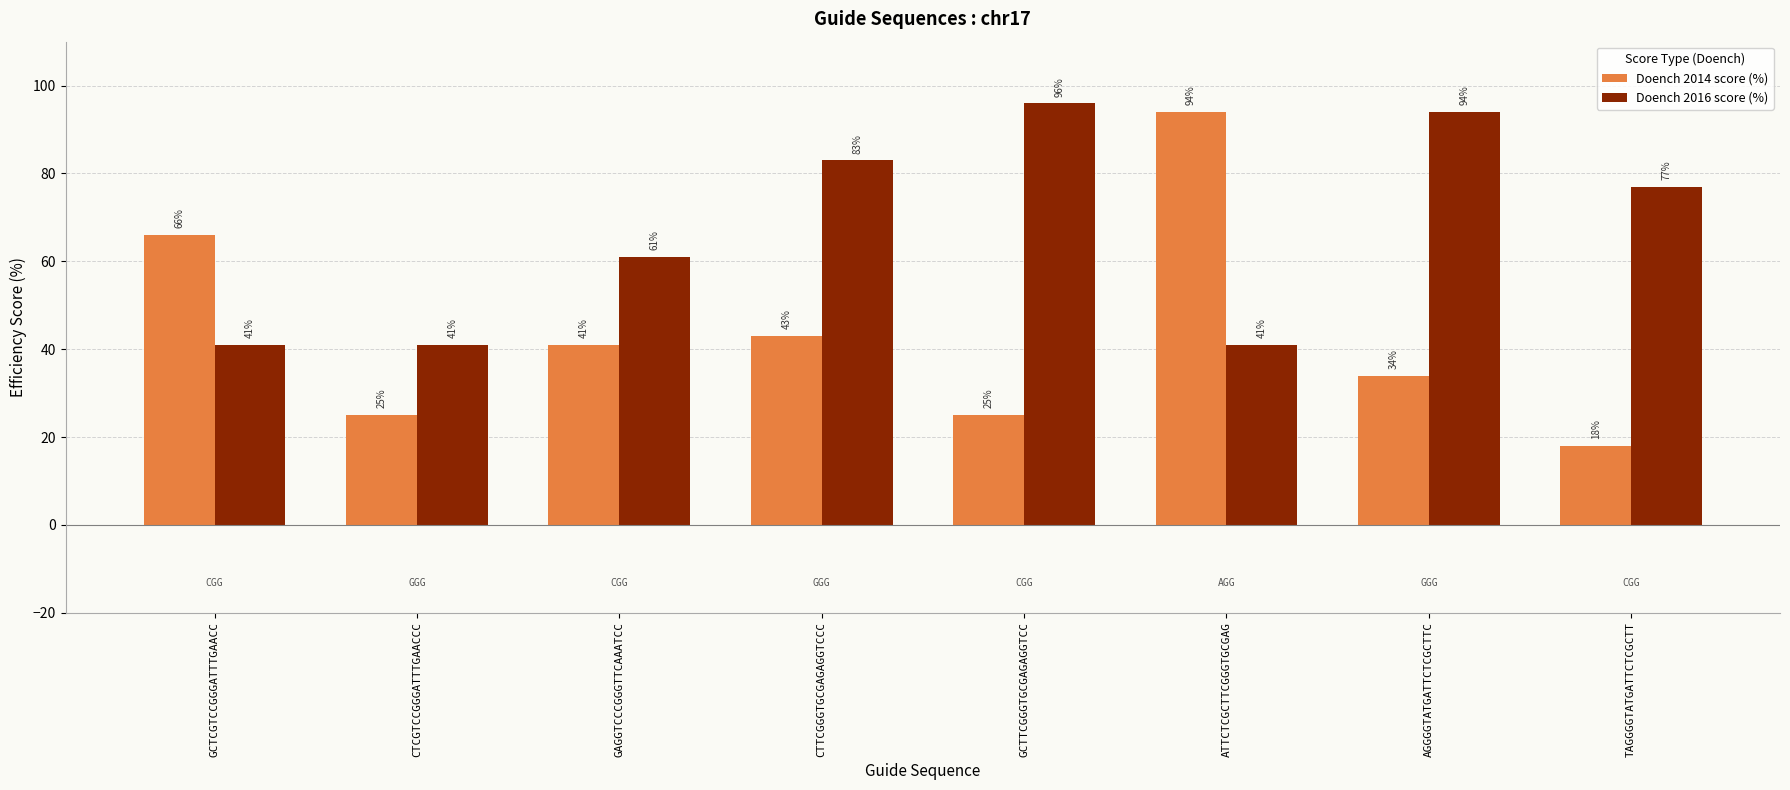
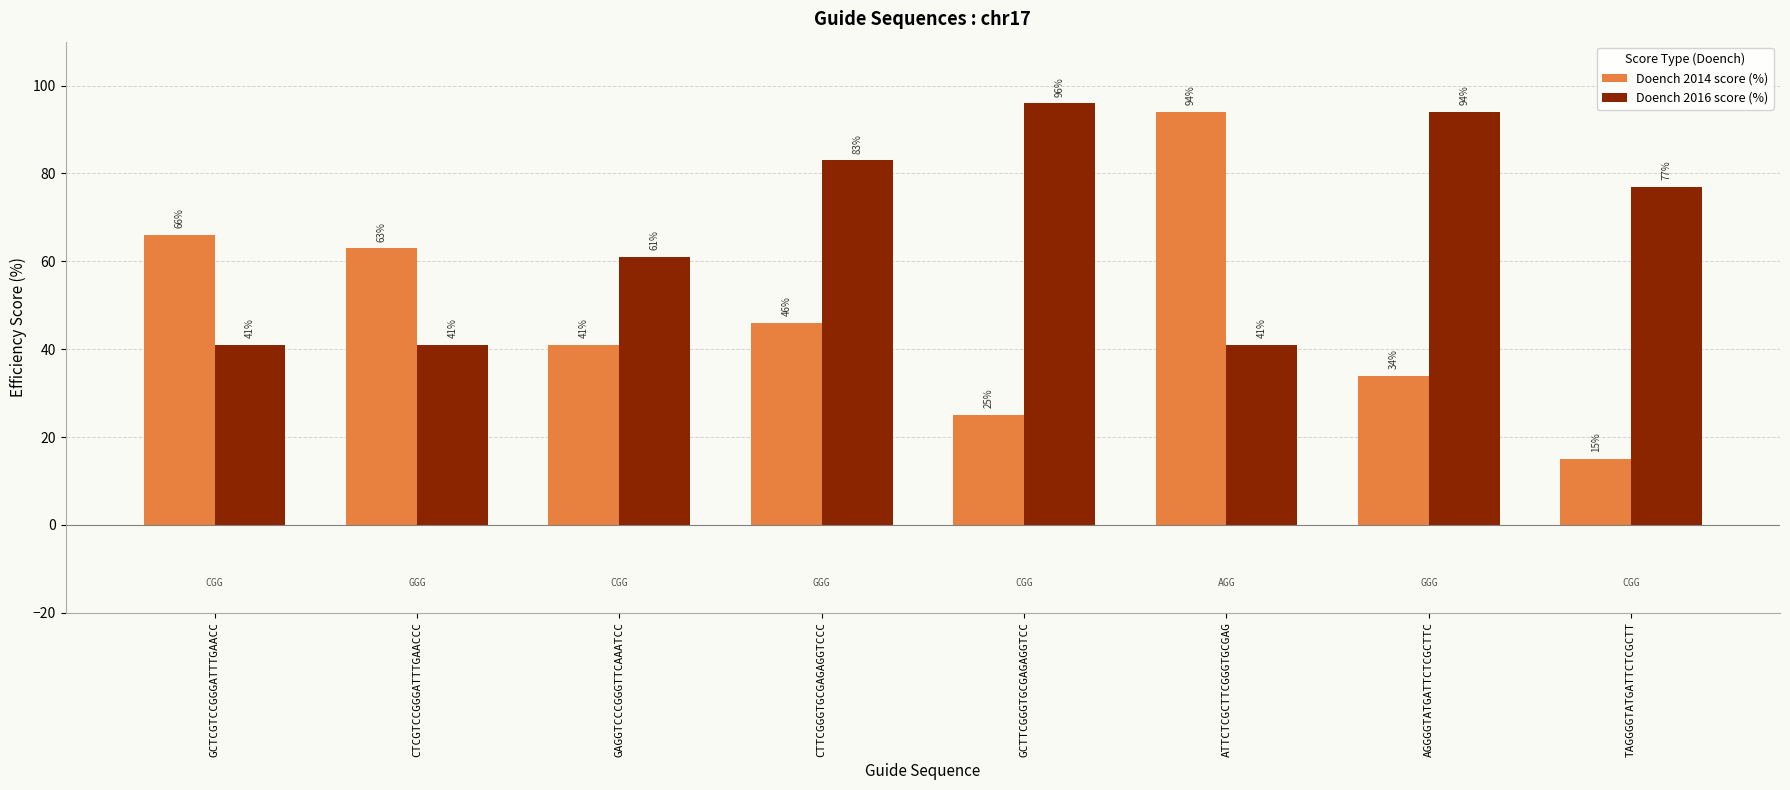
  {
    "Doench 2014 score (%)": {
      "GCTCGTCCGGGATTTGAACC": "66%",
-     "CTCGTCCGGGATTTGAACCC": "25%",
+     "CTCGTCCGGGATTTGAACCC": "63%",
      "GAGGTCCCGGGTTCAAATCC": "41%",
-     "CTTCGGGTGCGAGAGGTCCC": "43%",
+     "CTTCGGGTGCGAGAGGTCCC": "46%",
      "GCTTCGGGTGCGAGAGGTCC": "25%",
      "ATTCTCGCTTCGGGTGCGAG": "94%",
      "AGGGGTATGATTCTCGCTTC": "34%",
-     "TAGGGGTATGATTCTCGCTT": "18%"
+     "TAGGGGTATGATTCTCGCTT": "15%"
    },
    "Doench 2016 score (%)": {
      "GCTCGTCCGGGATTTGAACC": "41%",
      "CTCGTCCGGGATTTGAACCC": "41%",
      "GAGGTCCCGGGTTCAAATCC": "61%",
      "CTTCGGGTGCGAGAGGTCCC": "83%",
      "GCTTCGGGTGCGAGAGGTCC": "96%",
      "ATTCTCGCTTCGGGTGCGAG": "41%",
      "AGGGGTATGATTCTCGCTTC": "94%",
      "TAGGGGTATGATTCTCGCTT": "77%"
    }
  }
